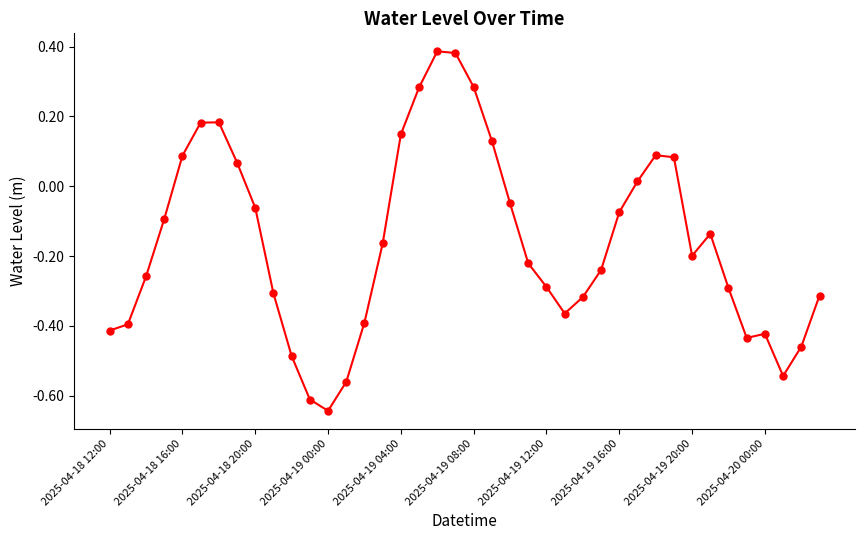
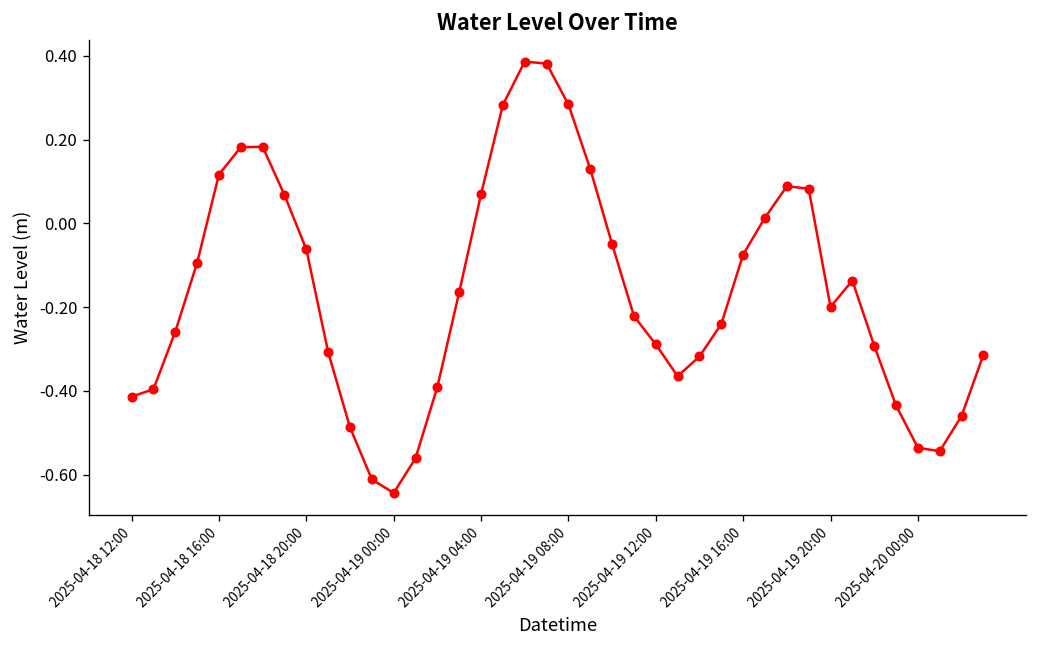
  {
    "2025-04-18 12:00": -0.41,
-   "2025-04-18 16:00": 0.09,
+   "2025-04-18 16:00": 0.12,
    "2025-04-18 20:00": -0.06,
    "2025-04-19 00:00": -0.64,
-   "2025-04-19 04:00": 0.15,
+   "2025-04-19 04:00": 0.07,
    "2025-04-19 08:00": 0.28,
    "2025-04-19 12:00": -0.29,
    "2025-04-19 16:00": -0.07,
    "2025-04-19 20:00": -0.20,
-   "2025-04-20 00:00": -0.42
+   "2025-04-20 00:00": -0.54
  }
